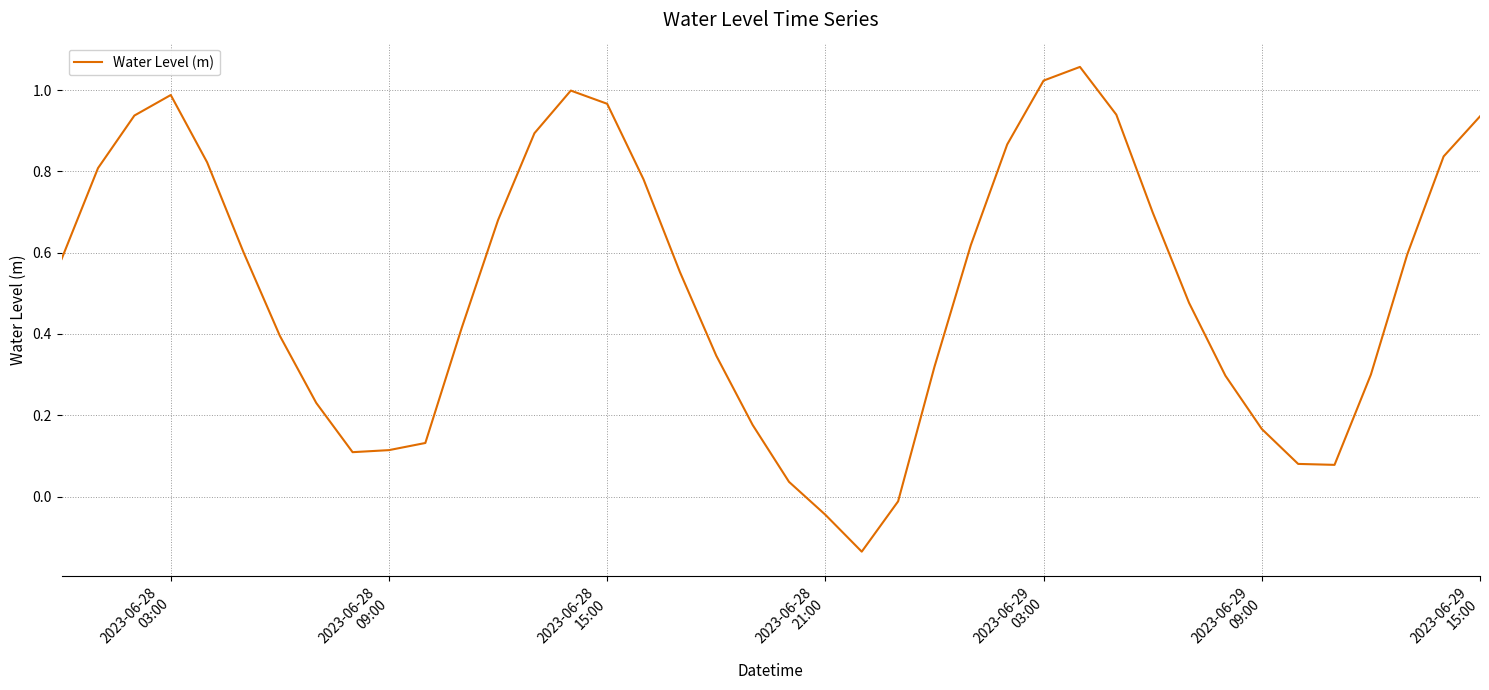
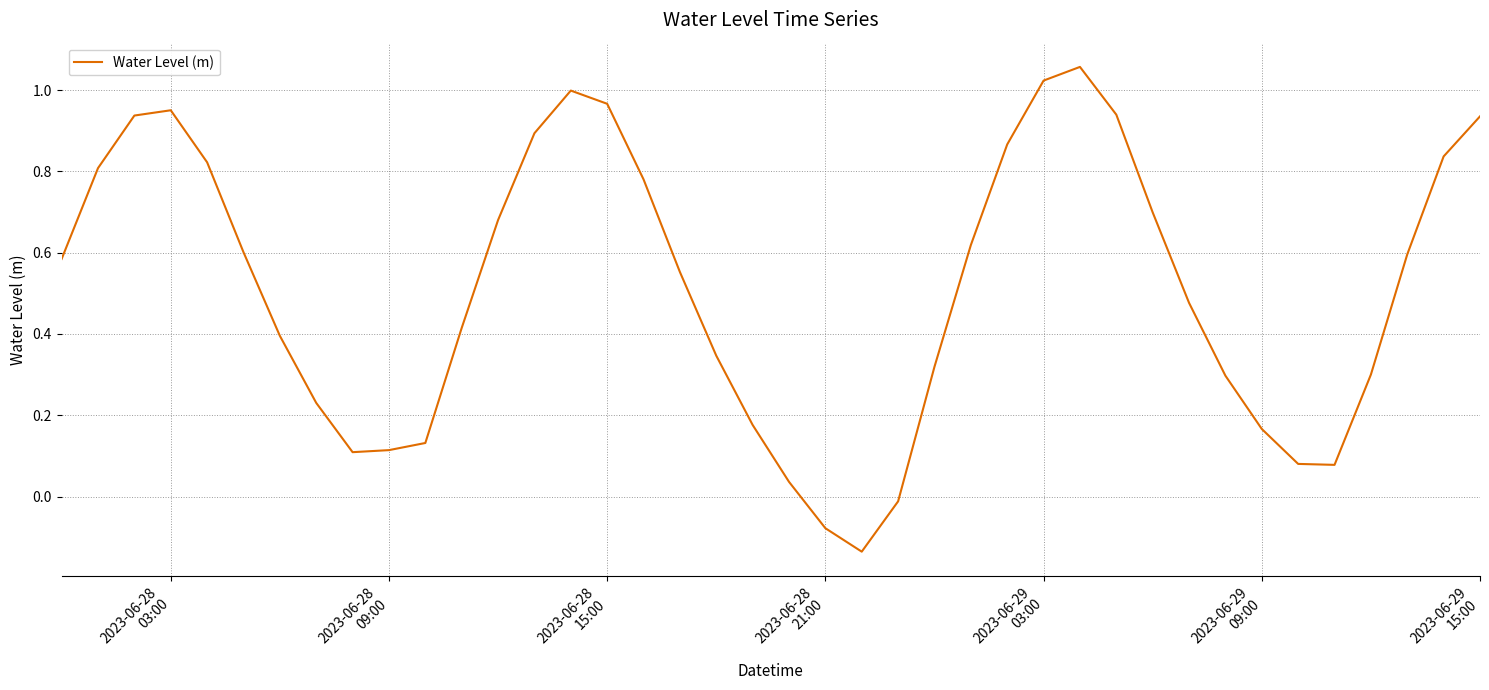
  {
-   "2023-06-28 03:00": 0.99,
+   "2023-06-28 03:00": 0.95,
    "2023-06-28 09:00": 0.11,
    "2023-06-28 15:00": 0.97,
-   "2023-06-28 21:00": -0.04,
+   "2023-06-28 21:00": -0.08,
    "2023-06-29 03:00": 1.02,
    "2023-06-29 09:00": 0.17,
    "2023-06-29 15:00": 0.94
  }
